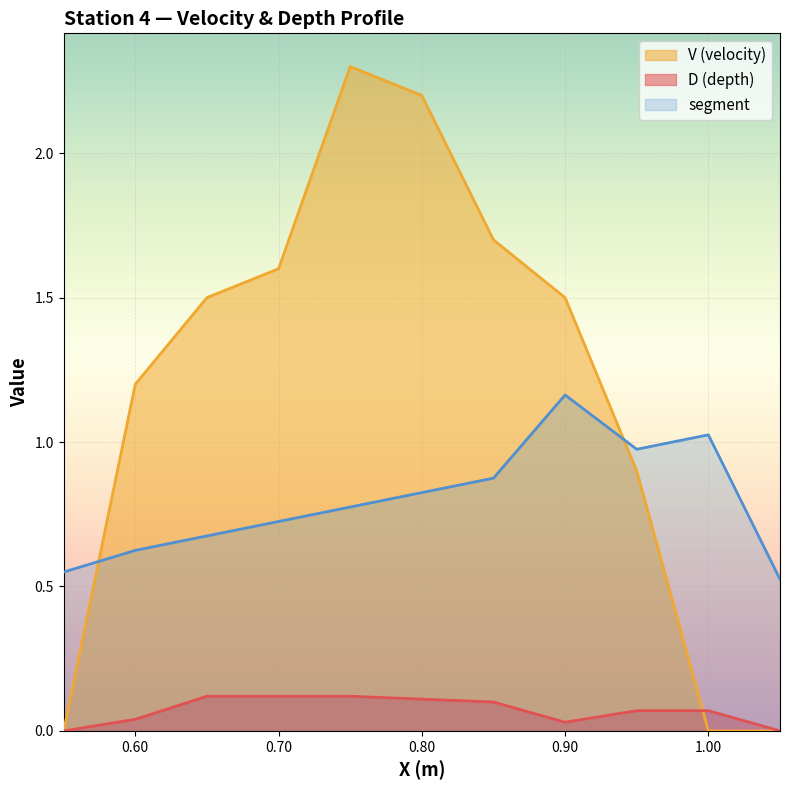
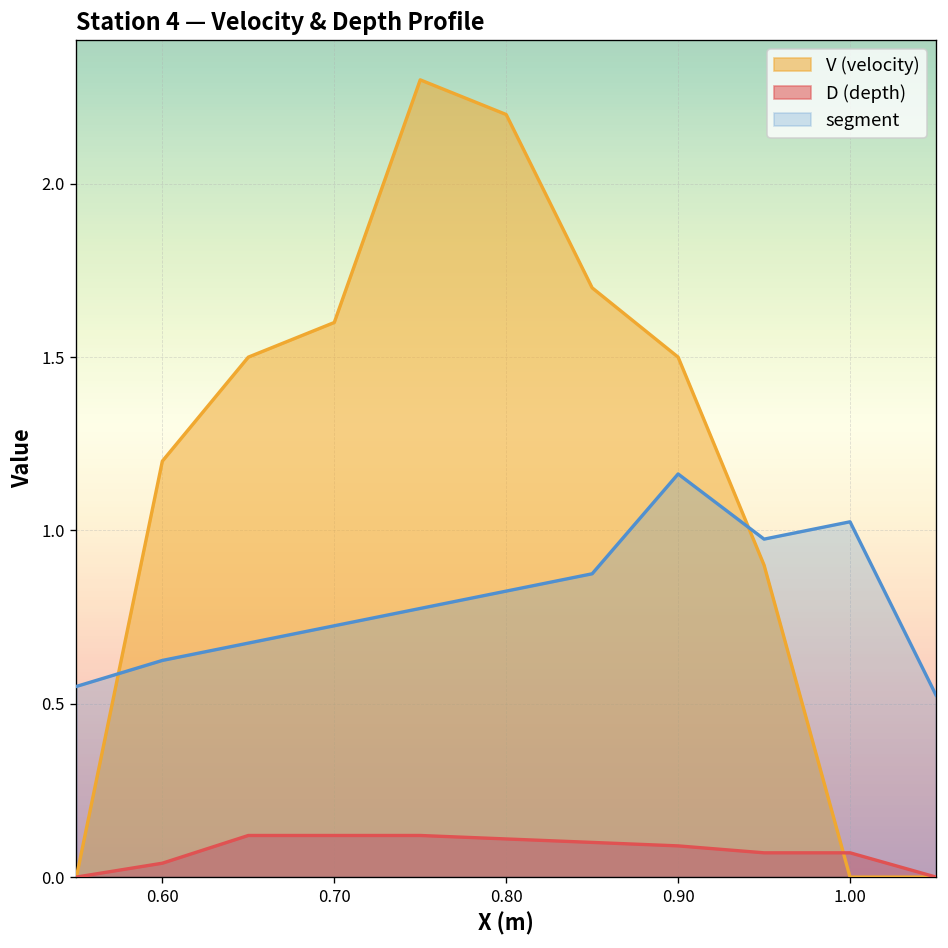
  {
    "V (velocity)": {
      "0.60": 1.20,
      "0.70": 1.60,
      "0.80": 2.20,
      "0.90": 1.50,
      "1.00": 0.00
    },
    "D (depth)": {
      "0.60": 0.04,
      "0.70": 0.12,
      "0.80": 0.11,
-     "0.90": 0.03,
+     "0.90": 0.09,
      "1.00": 0.07
    },
    "segment": {
      "0.60": 0.63,
      "0.70": 0.73,
      "0.80": 0.83,
      "0.90": 1.16,
      "1.00": 1.03
    }
  }
